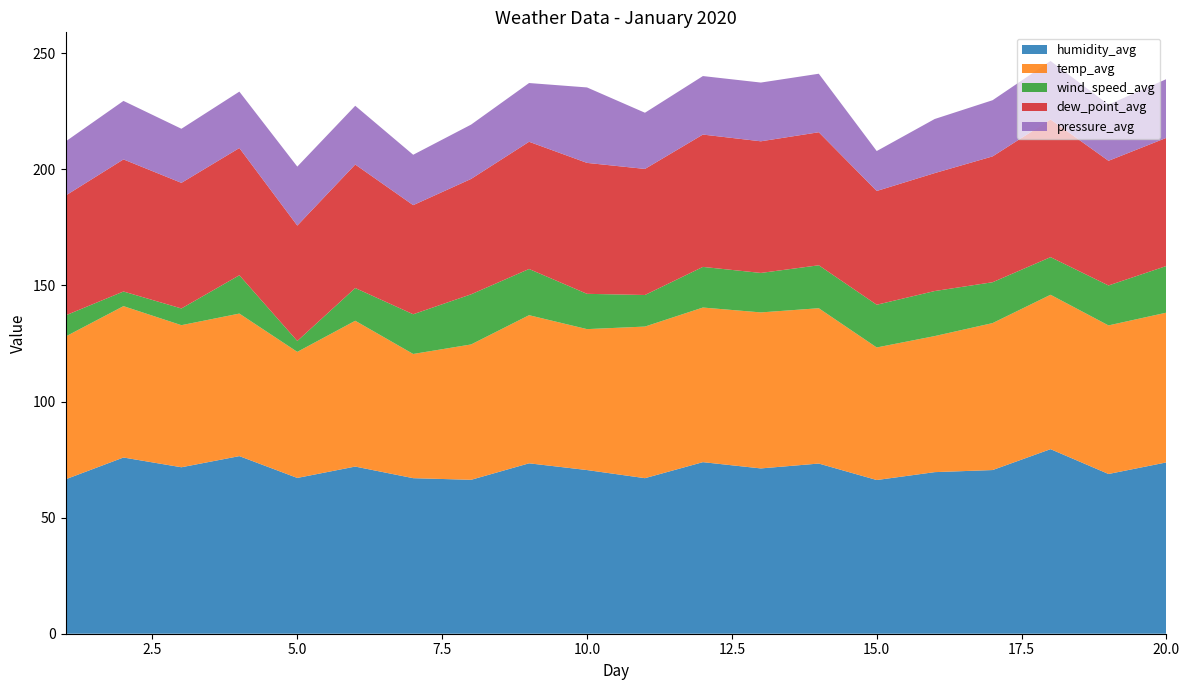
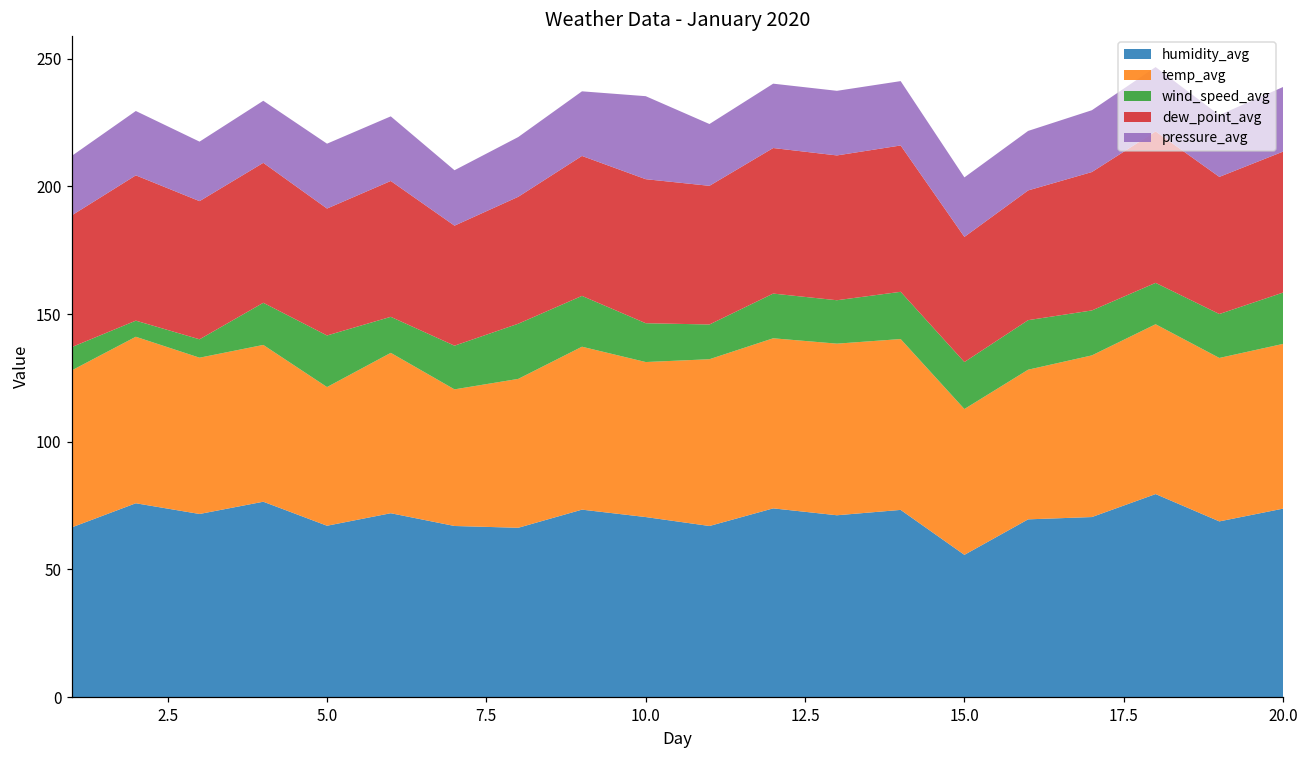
  {
    "humidity_avg": {
      "5.0": 67,
      "10.0": 71,
-     "15.0": 66,
+     "15.0": 56,
      "20.0": 74
    },
    "temp_avg": {
      "5.0": 54,
      "10.0": 61,
      "15.0": 57,
      "20.0": 65
    },
    "wind_speed_avg": {
-     "5.0": 5,
+     "5.0": 20,
      "10.0": 15,
      "15.0": 18,
      "20.0": 20
    },
    "dew_point_avg": {
      "5.0": 50,
      "10.0": 56,
      "15.0": 49,
      "20.0": 55
    },
    "pressure_avg": {
      "5.0": 25,
      "10.0": 33,
-     "15.0": 17,
+     "15.0": 23,
      "20.0": 25
    }
  }
